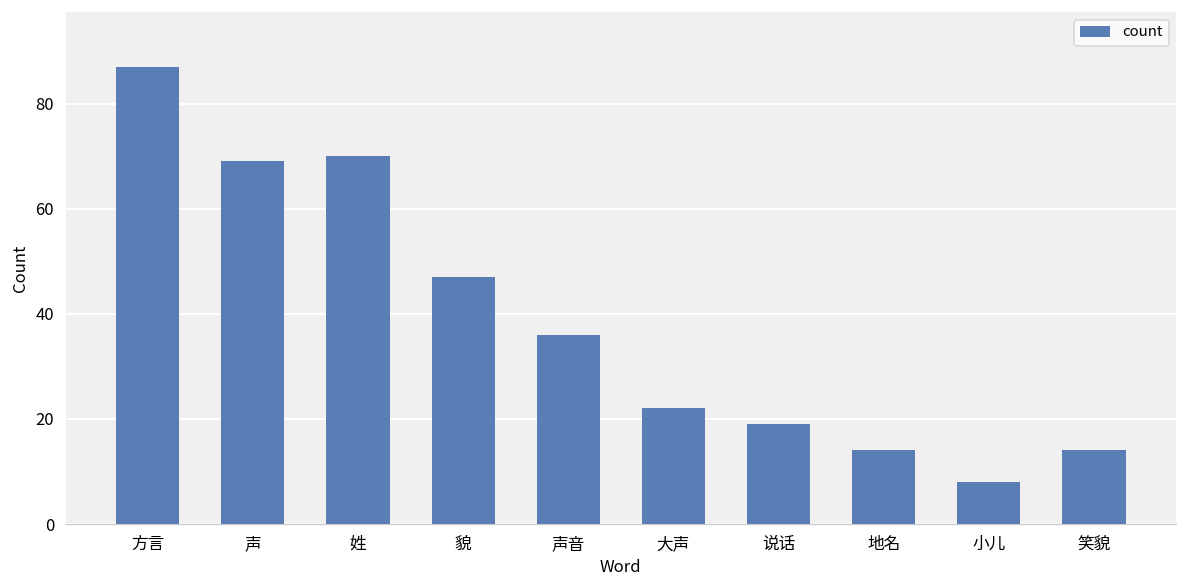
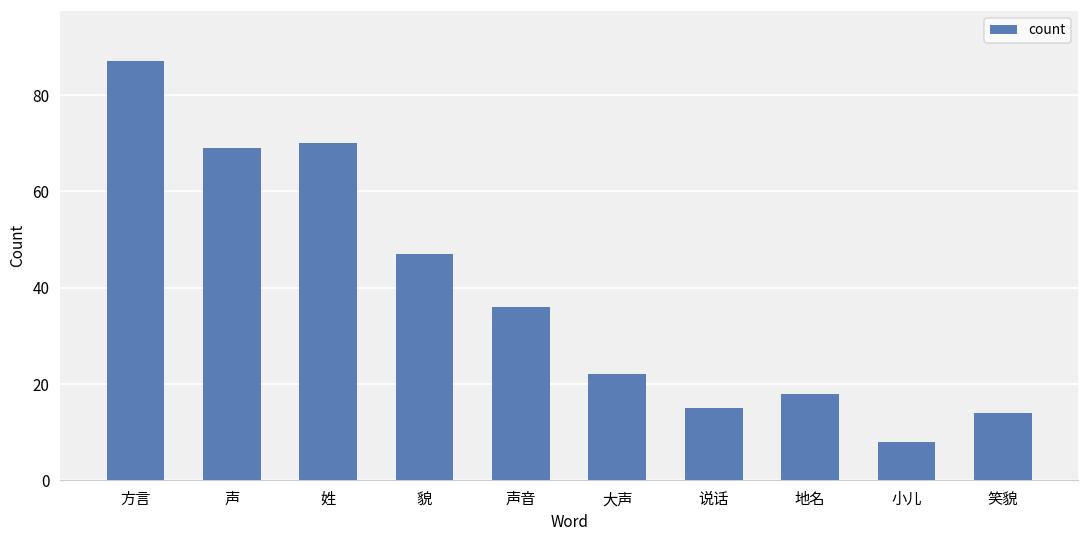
  {
    "方言": 87,
    "声": 69,
    "姓": 70,
    "貌": 47,
    "声音": 36,
    "大声": 22,
-   "说话": 19,
-   "地名": 14,
+   "说话": 15,
+   "地名": 18,
    "小儿": 8,
    "笑貌": 14
  }
